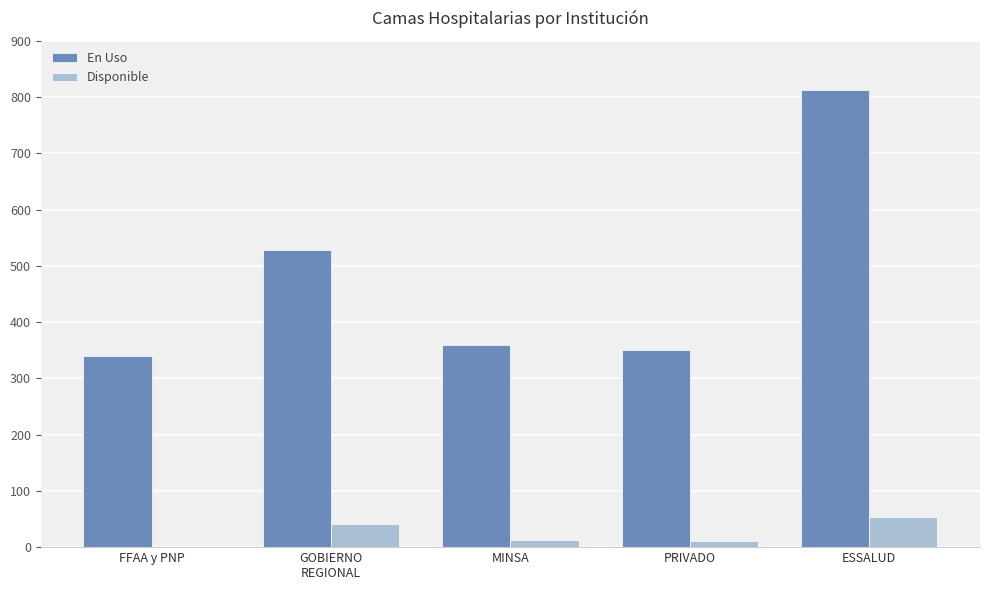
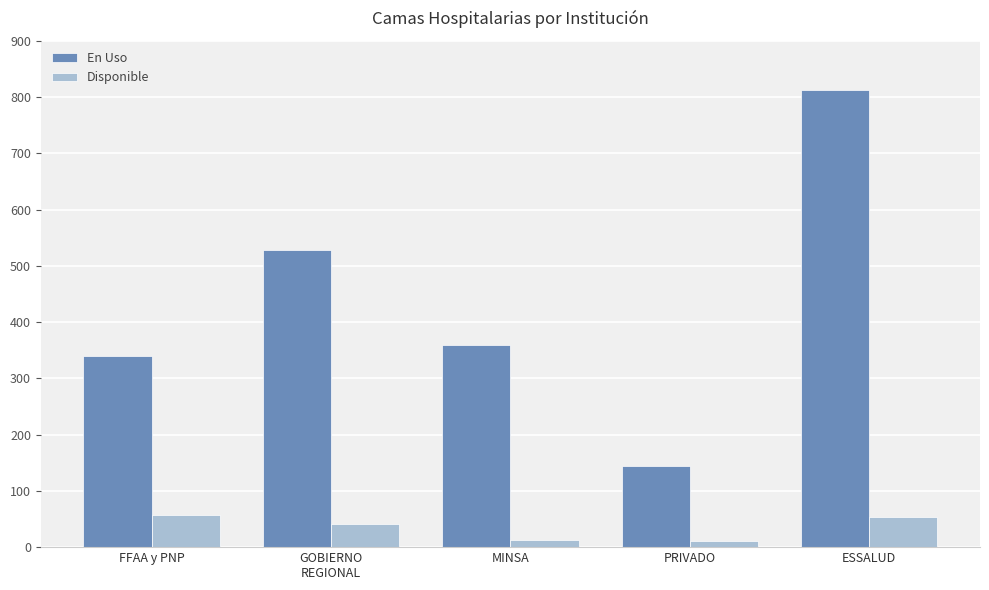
  {
    "En Uso": {
      "FFAA y PNP": 340,
      "GOBIERNO REGIONAL": 530,
      "MINSA": 360,
-     "PRIVADO": 350,
+     "PRIVADO": 150,
      "ESSALUD": 810
    },
    "Disponible": {
-     "FFAA y PNP": 0,
+     "FFAA y PNP": 60,
      "GOBIERNO REGIONAL": 40,
      "MINSA": 10,
      "PRIVADO": 10,
      "ESSALUD": 50
    }
  }
